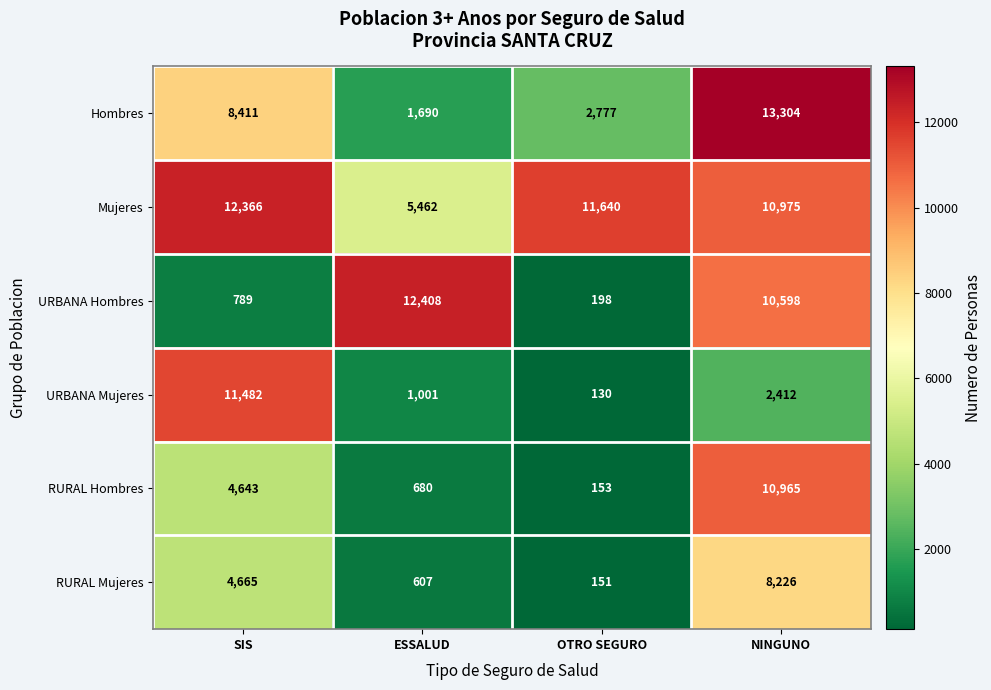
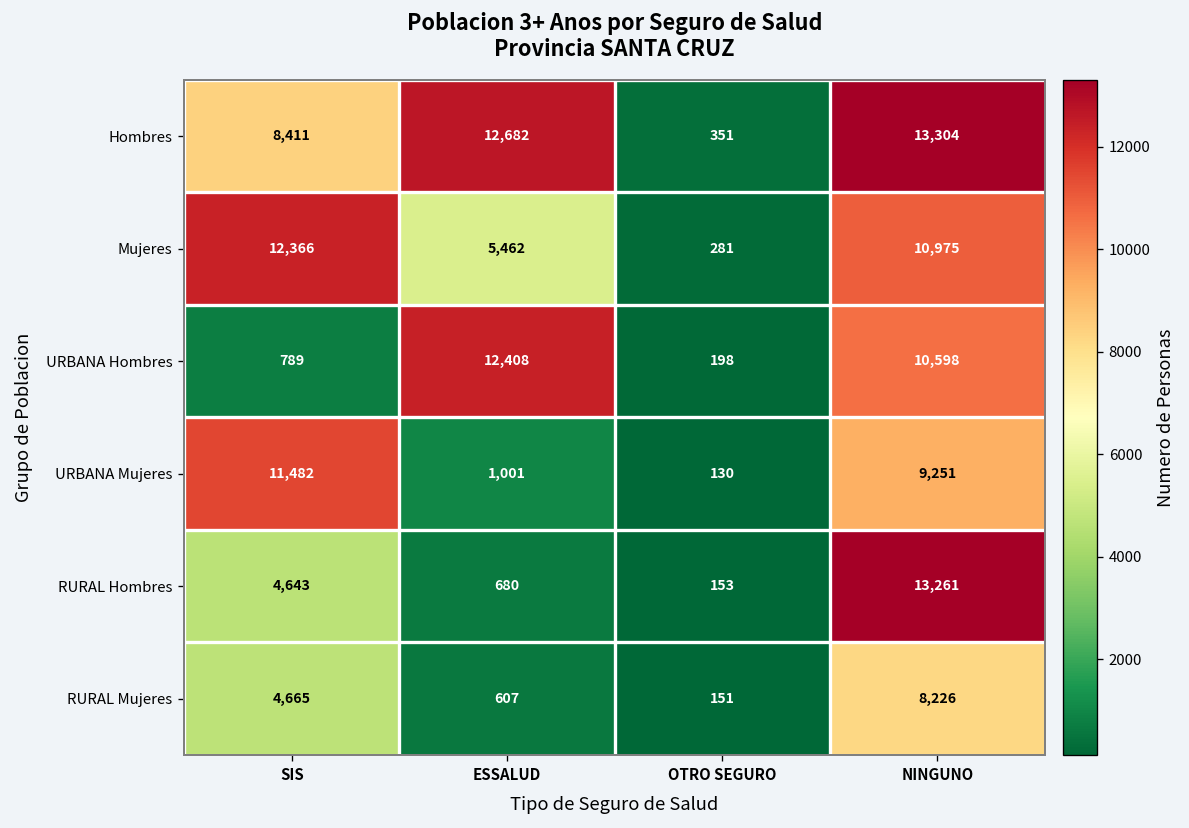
  {
    "Hombres": {
      "SIS": "8,411",
-     "ESSALUD": "1,690",
-     "OTRO SEGURO": "2,777",
+     "ESSALUD": "12,682",
+     "OTRO SEGURO": "351",
      "NINGUNO": "13,304"
    },
    "Mujeres": {
      "SIS": "12,366",
      "ESSALUD": "5,462",
-     "OTRO SEGURO": "11,640",
+     "OTRO SEGURO": "281",
      "NINGUNO": "10,975"
    },
    "URBANA Hombres": {
      "SIS": "789",
      "ESSALUD": "12,408",
      "OTRO SEGURO": "198",
      "NINGUNO": "10,598"
    },
    "URBANA Mujeres": {
      "SIS": "11,482",
      "ESSALUD": "1,001",
      "OTRO SEGURO": "130",
-     "NINGUNO": "2,412"
+     "NINGUNO": "9,251"
    },
    "RURAL Hombres": {
      "SIS": "4,643",
      "ESSALUD": "680",
      "OTRO SEGURO": "153",
-     "NINGUNO": "10,965"
+     "NINGUNO": "13,261"
    },
    "RURAL Mujeres": {
      "SIS": "4,665",
      "ESSALUD": "607",
      "OTRO SEGURO": "151",
      "NINGUNO": "8,226"
    }
  }
